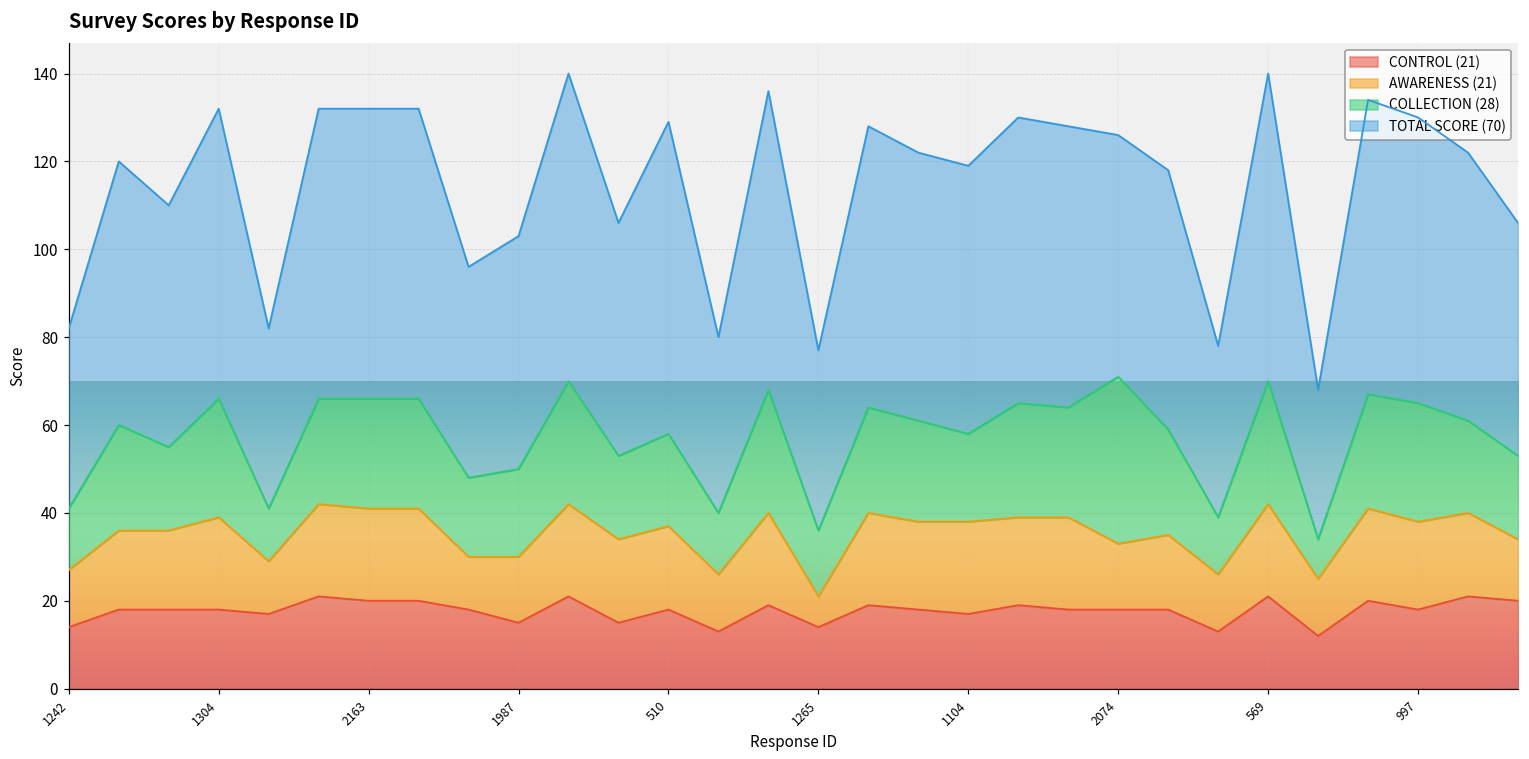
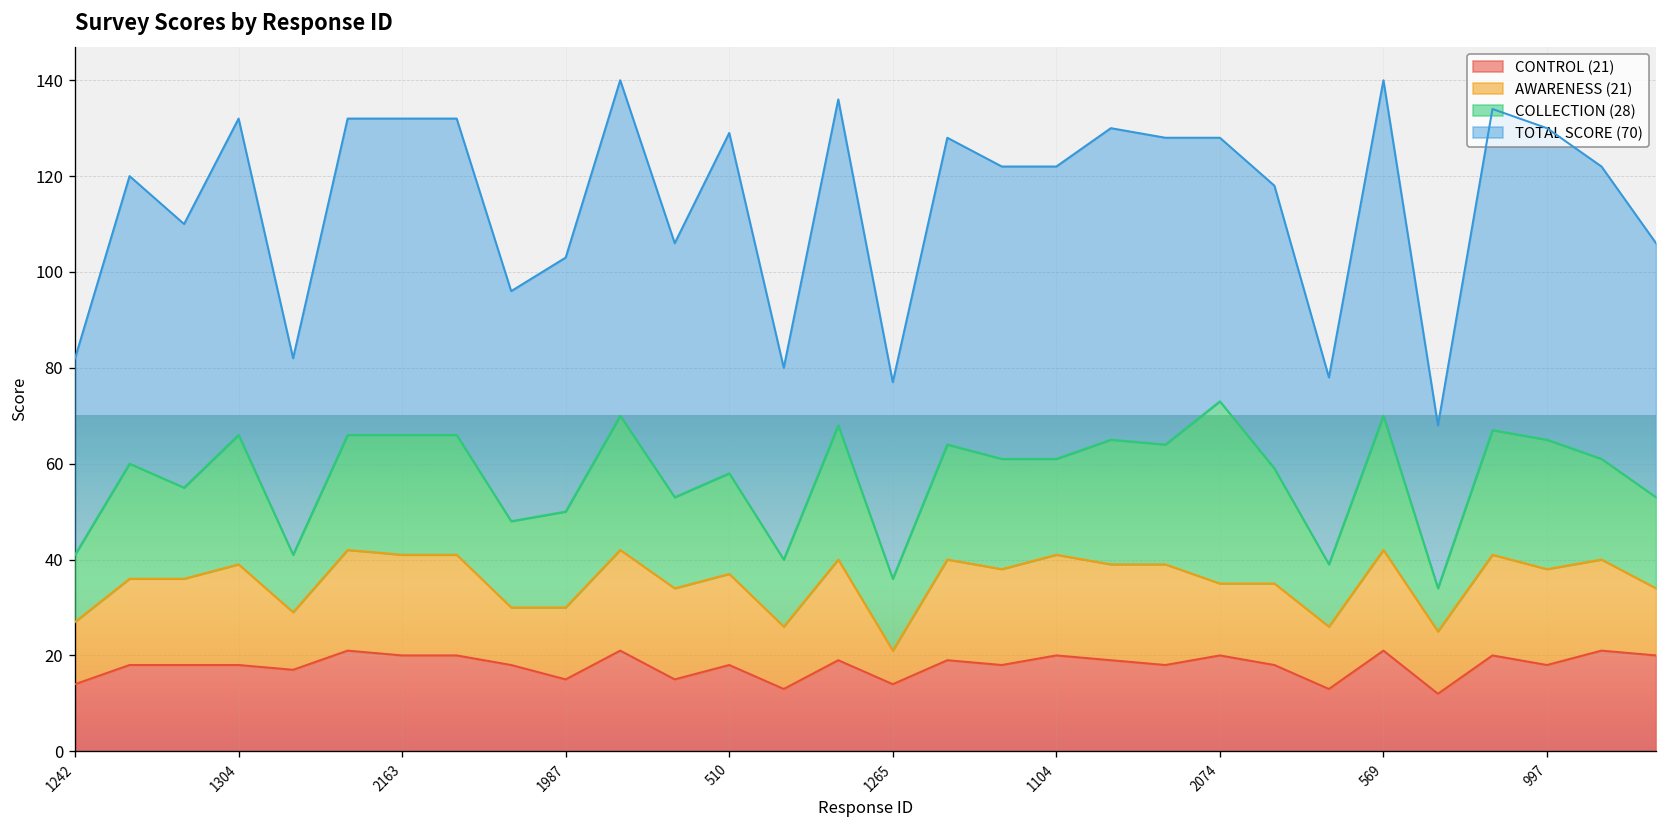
  {
    "CONTROL (21)": {
      "1242": 14,
      "1304": 18,
      "2163": 20,
      "1987": 15,
      "510": 18,
      "1265": 14,
-     "1104": 17,
-     "2074": 18,
+     "1104": 20,
+     "2074": 20,
      "569": 21,
      "997": 18
    },
    "AWARENESS (21)": {
      "1242": 13,
      "1304": 21,
      "2163": 21,
      "1987": 15,
      "510": 19,
      "1265": 7,
      "1104": 21,
      "2074": 15,
      "569": 21,
      "997": 20
    },
    "COLLECTION (28)": {
      "1242": 14,
      "1304": 27,
      "2163": 25,
      "1987": 20,
      "510": 21,
      "1265": 15,
      "1104": 20,
      "2074": 38,
      "569": 28,
      "997": 27
    },
    "TOTAL SCORE (70)": {
      "1242": 41,
      "1304": 66,
      "2163": 66,
      "1987": 53,
      "510": 71,
      "1265": 41,
      "1104": 61,
      "2074": 55,
      "569": 70
    }
  }
